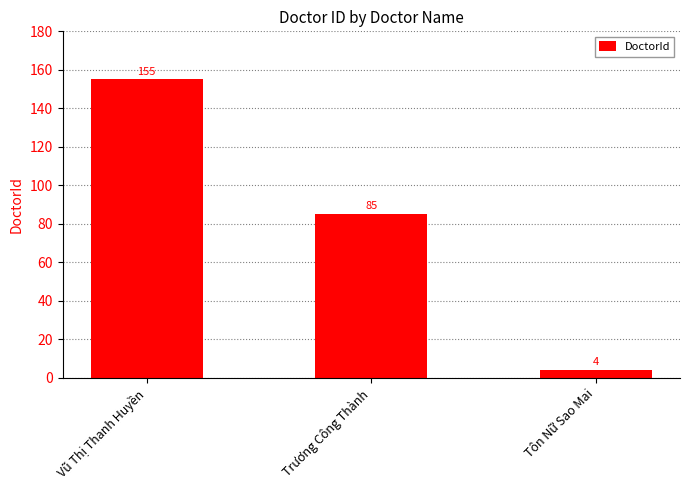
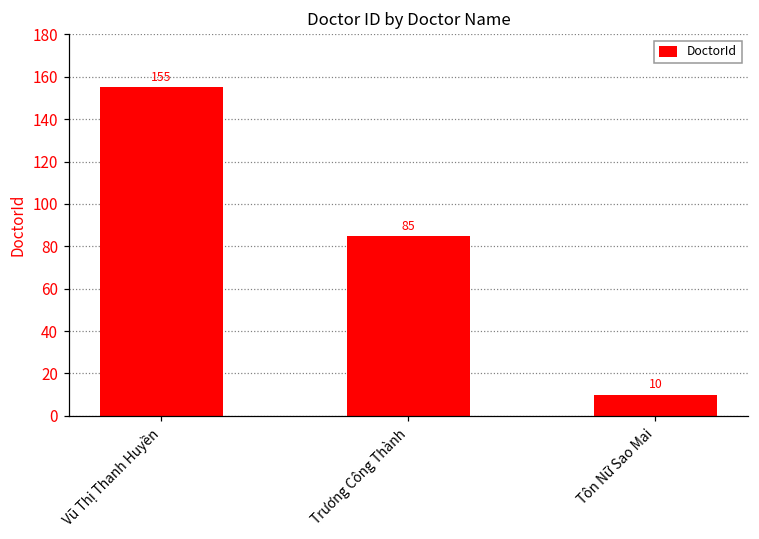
  {
    "Vũ Thị Thanh Huyền": 155,
    "Trương Công Thành": 85,
-   "Tôn Nữ Sao Mai": 4
+   "Tôn Nữ Sao Mai": 10
  }
